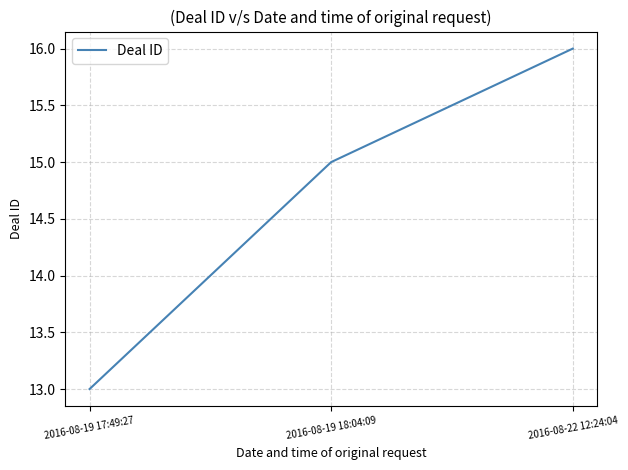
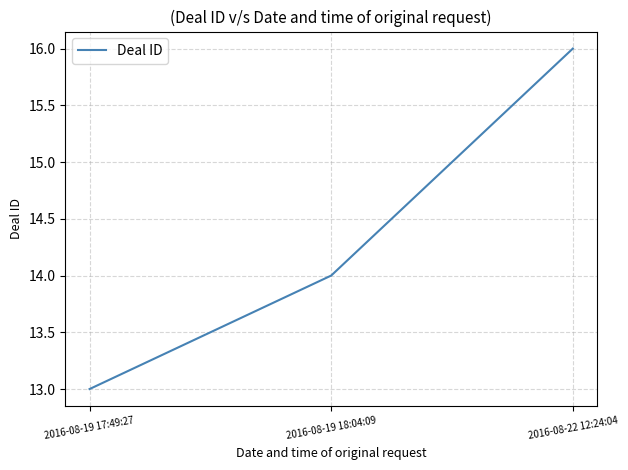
  {
    "2016-08-19 17:49:27": 13,
-   "2016-08-19 18:04:09": 15,
+   "2016-08-19 18:04:09": 14,
    "2016-08-22 12:24:04": 16
  }
